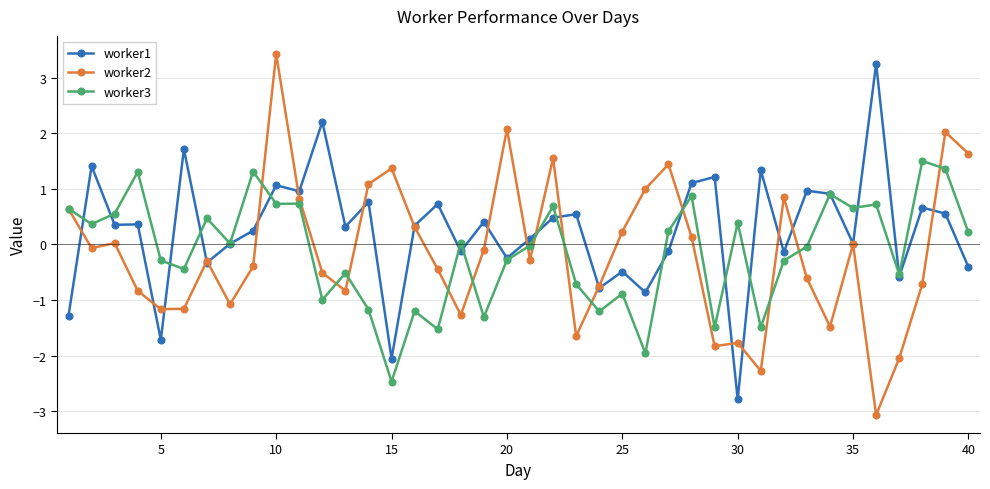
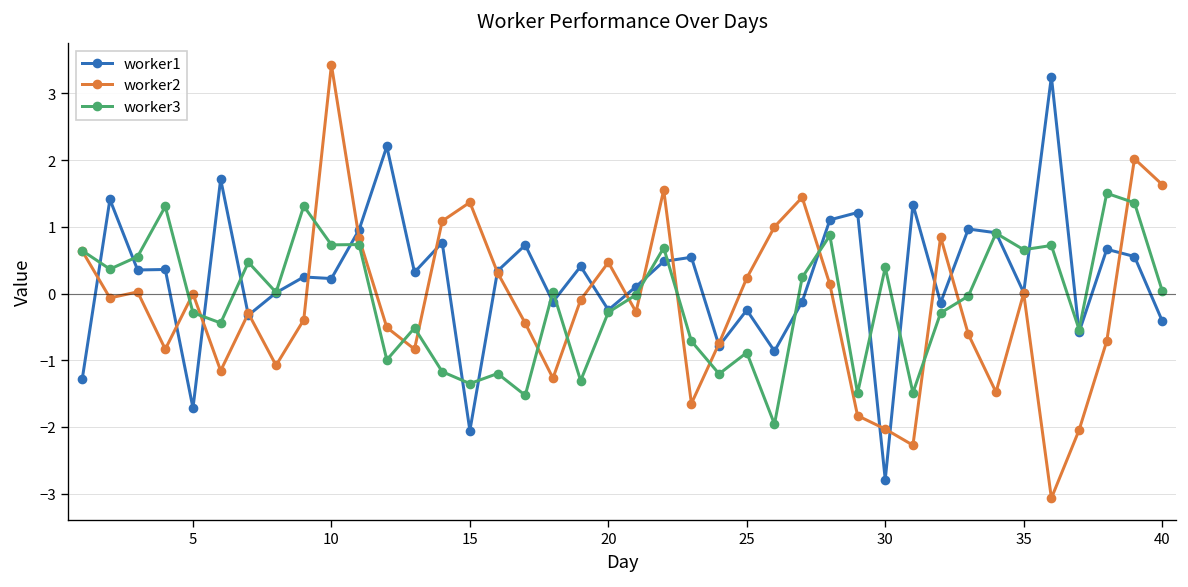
  {
    "worker1": {
      "5": -1.7,
-     "10": 1.1,
+     "10": 0.2,
      "15": -2.1,
-     "25": -0.5,
+     "25": -0.2,
      "30": -2.8,
      "40": -0.4
    },
    "worker2": {
-     "5": -1.2,
+     "5": 0.0,
      "10": 3.4,
      "15": 1.4,
-     "20": 2.1,
+     "20": 0.5,
      "25": 0.2,
-     "30": -1.8,
+     "30": -2.0,
      "40": 1.6
    },
    "worker3": {
      "5": -0.3,
      "10": 0.7,
-     "15": -2.5,
+     "15": -1.4,
      "25": -0.9,
      "30": 0.4,
      "35": 0.7,
-     "40": 0.2
+     "40": 0.0
    }
  }
